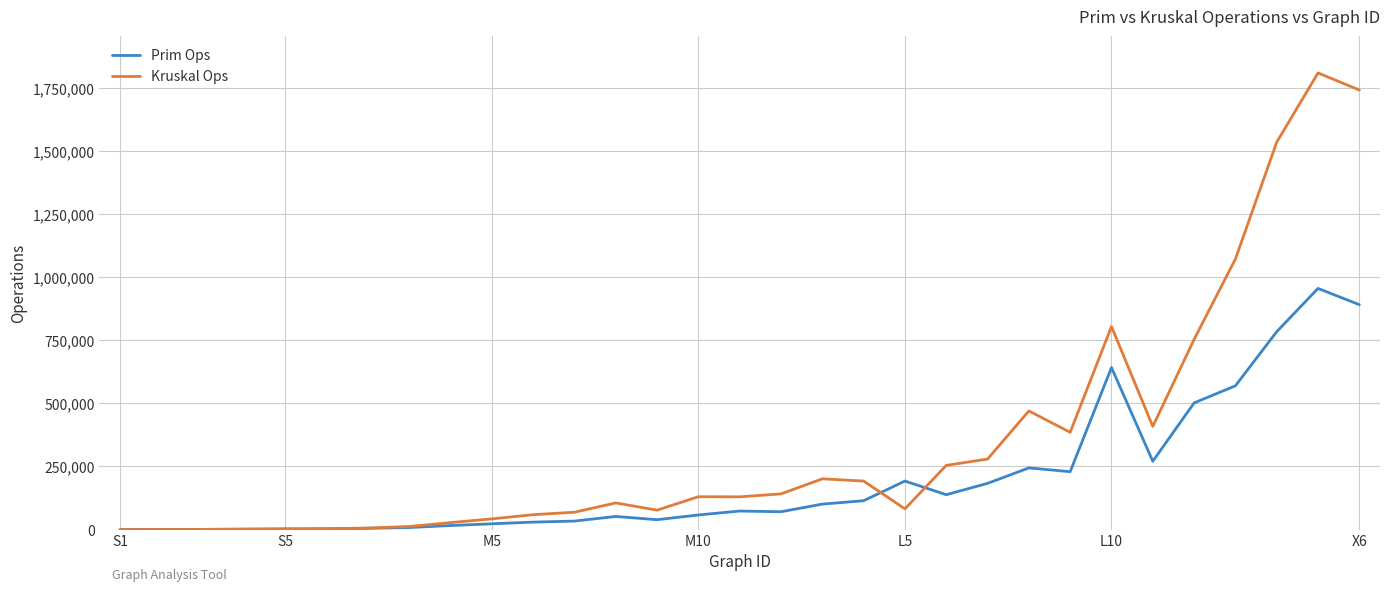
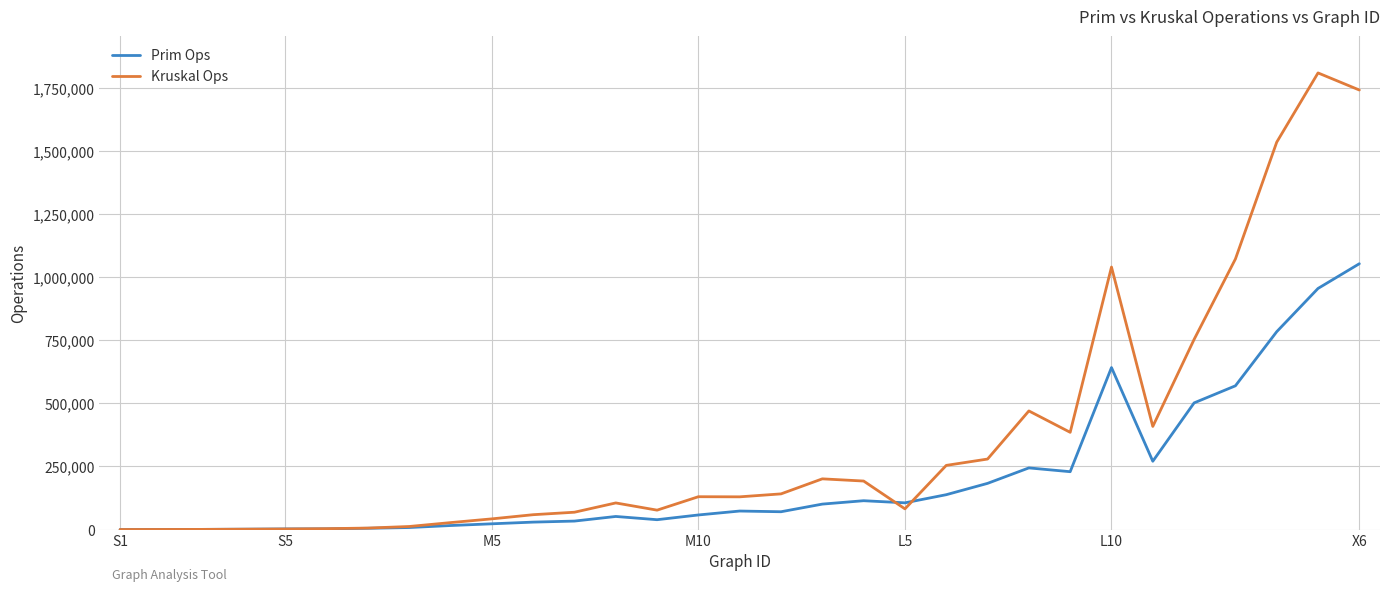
  {
    "Prim Ops": {
      "M5": "20,000",
      "M10": "60,000",
-     "L5": "190,000",
+     "L5": "110,000",
      "L10": "640,000",
-     "X6": "890,000"
+     "X6": "1,050,000"
    },
    "Kruskal Ops": {
      "M5": "40,000",
      "M10": "130,000",
      "L5": "80,000",
-     "L10": "800,000",
+     "L10": "1,040,000",
      "X6": "1,740,000"
    }
  }
